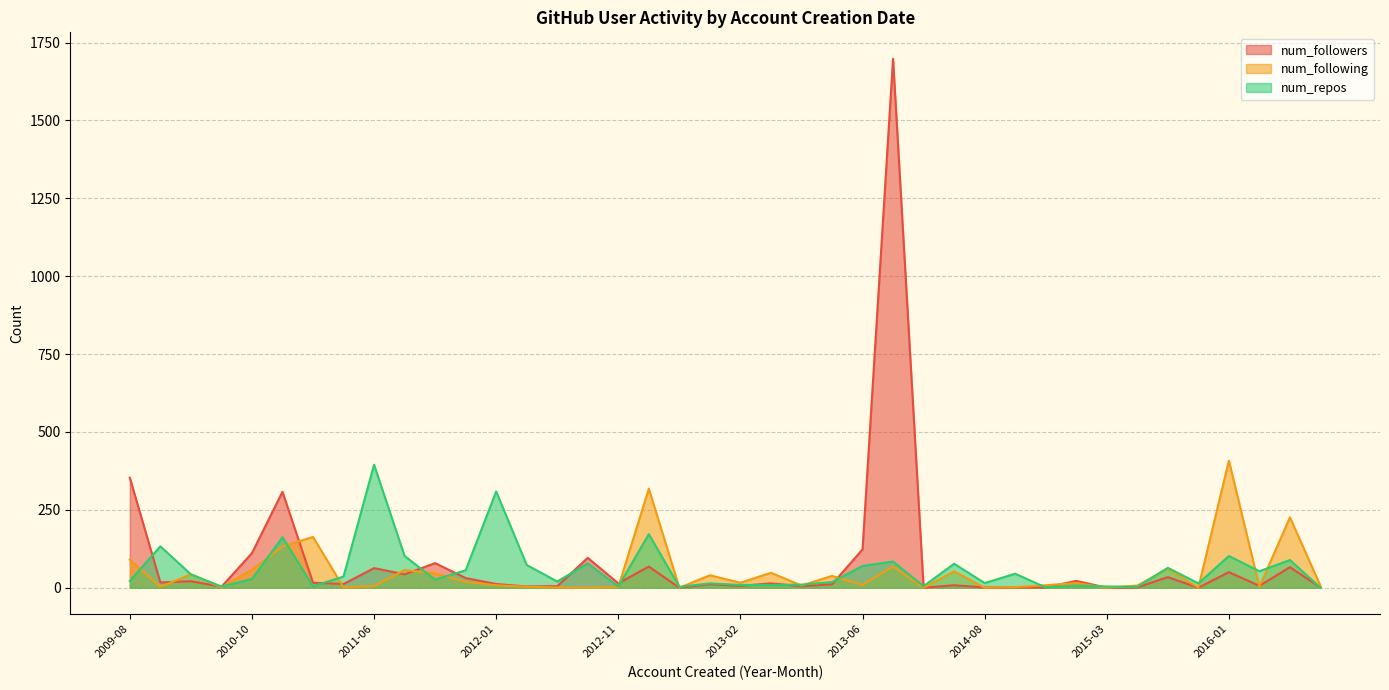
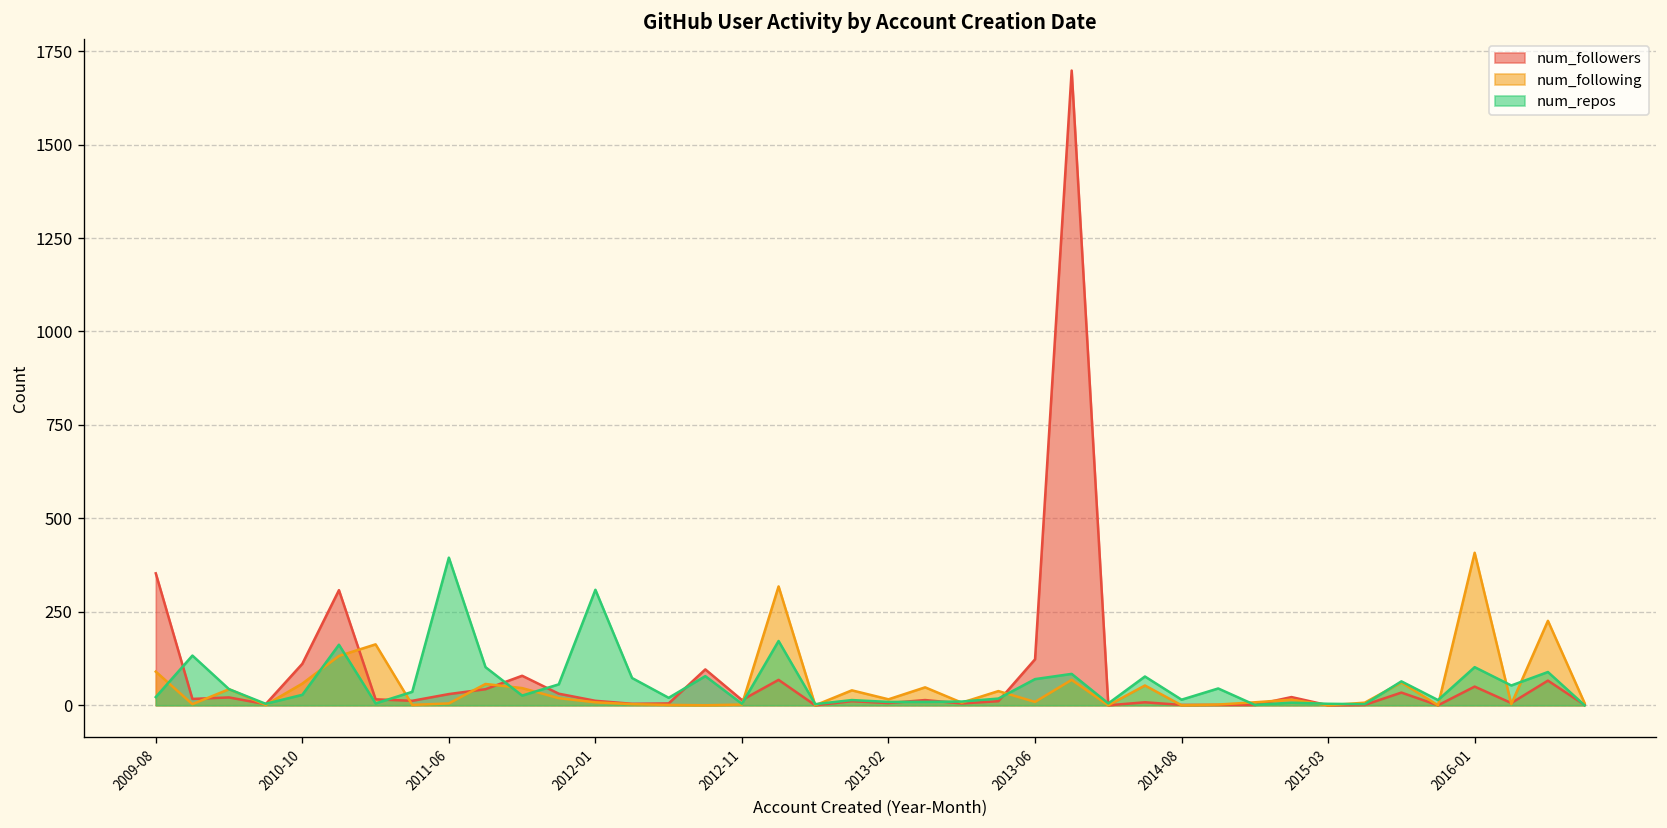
  {
    "num_followers": {
      "2009-08": 350,
-     "2011-06": 60
+     "2011-06": 30
    },
    "num_following": {
      "2009-08": 90,
      "2011-06": 10
    },
    "num_repos": {
      "2009-08": 20,
      "2011-06": 400,
      "2014-08": 20
    }
  }
